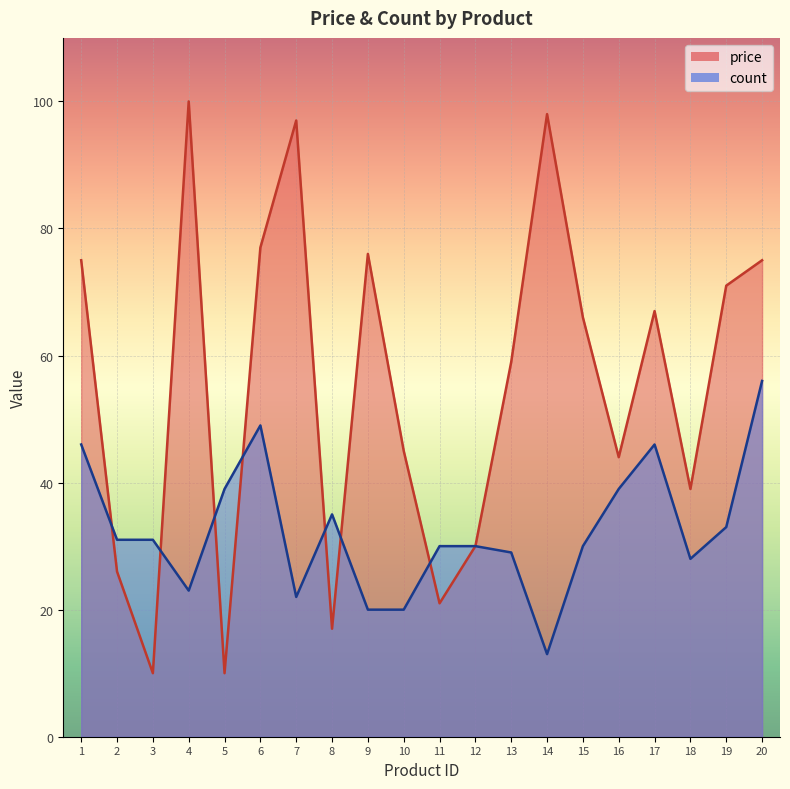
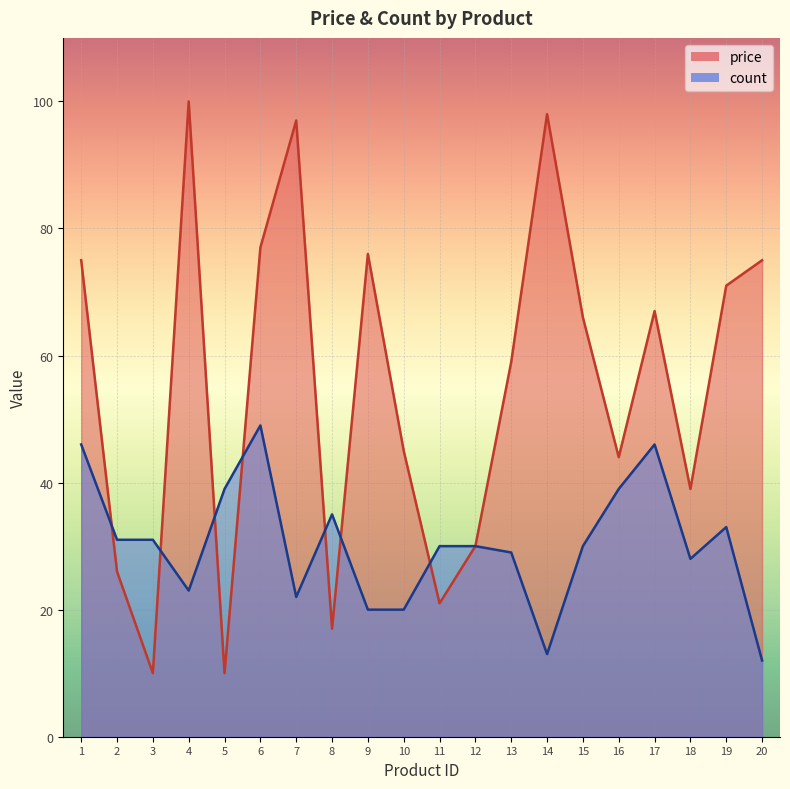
  {
    "price": {
      "1": 75,
      "2": 26,
      "3": 10,
      "4": 100,
      "5": 10,
      "6": 77,
      "7": 97,
      "8": 17,
      "9": 76,
      "10": 45,
      "11": 21,
      "13": 59,
      "14": 98,
      "15": 66,
      "16": 44,
      "17": 67,
      "18": 39,
      "19": 71,
      "20": 75
    },
    "count": {
      "1": 46,
      "2": 31,
      "3": 31,
      "4": 23,
      "5": 39,
      "6": 49,
      "7": 22,
      "8": 35,
      "9": 20,
      "10": 20,
      "11": 30,
      "13": 29,
      "14": 13,
      "15": 30,
      "16": 39,
      "17": 46,
      "18": 28,
      "19": 33,
-     "20": 56
+     "20": 12
    }
  }
